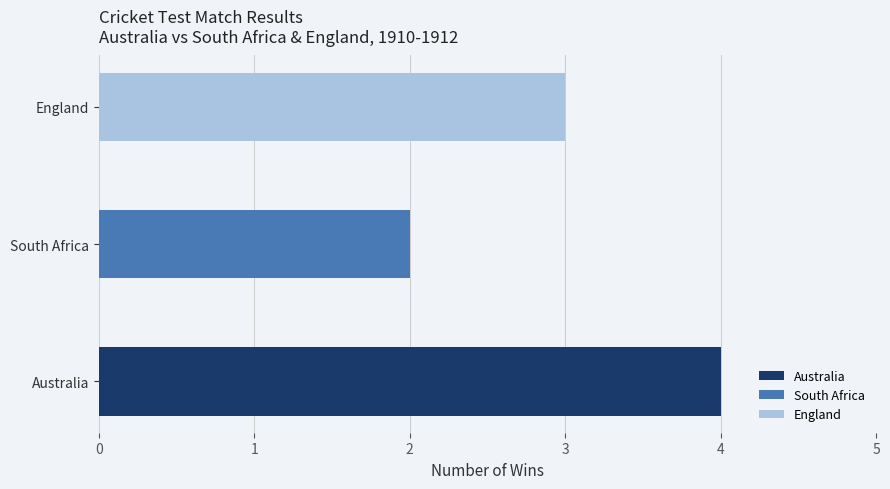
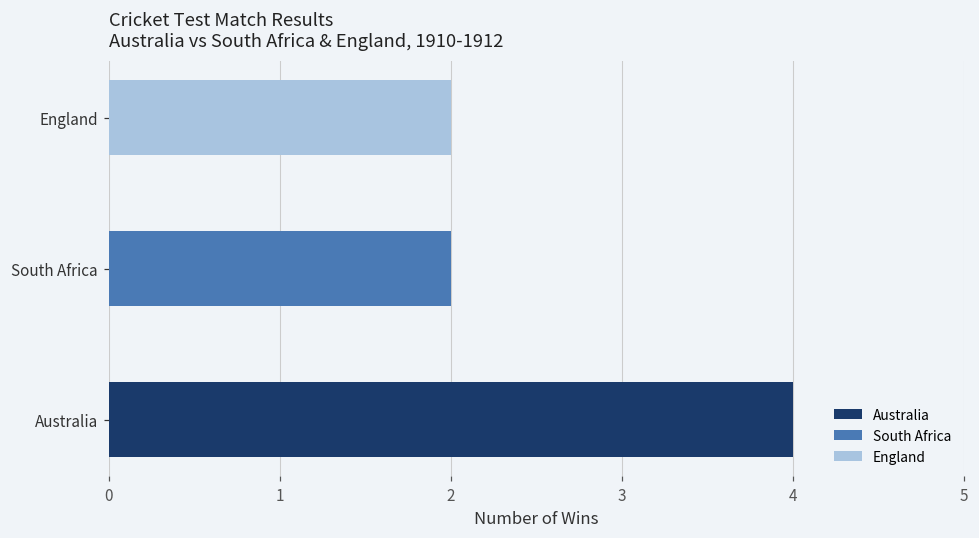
  {
-   "England": 3,
+   "England": 2,
    "South Africa": 2,
    "Australia": 4
  }
